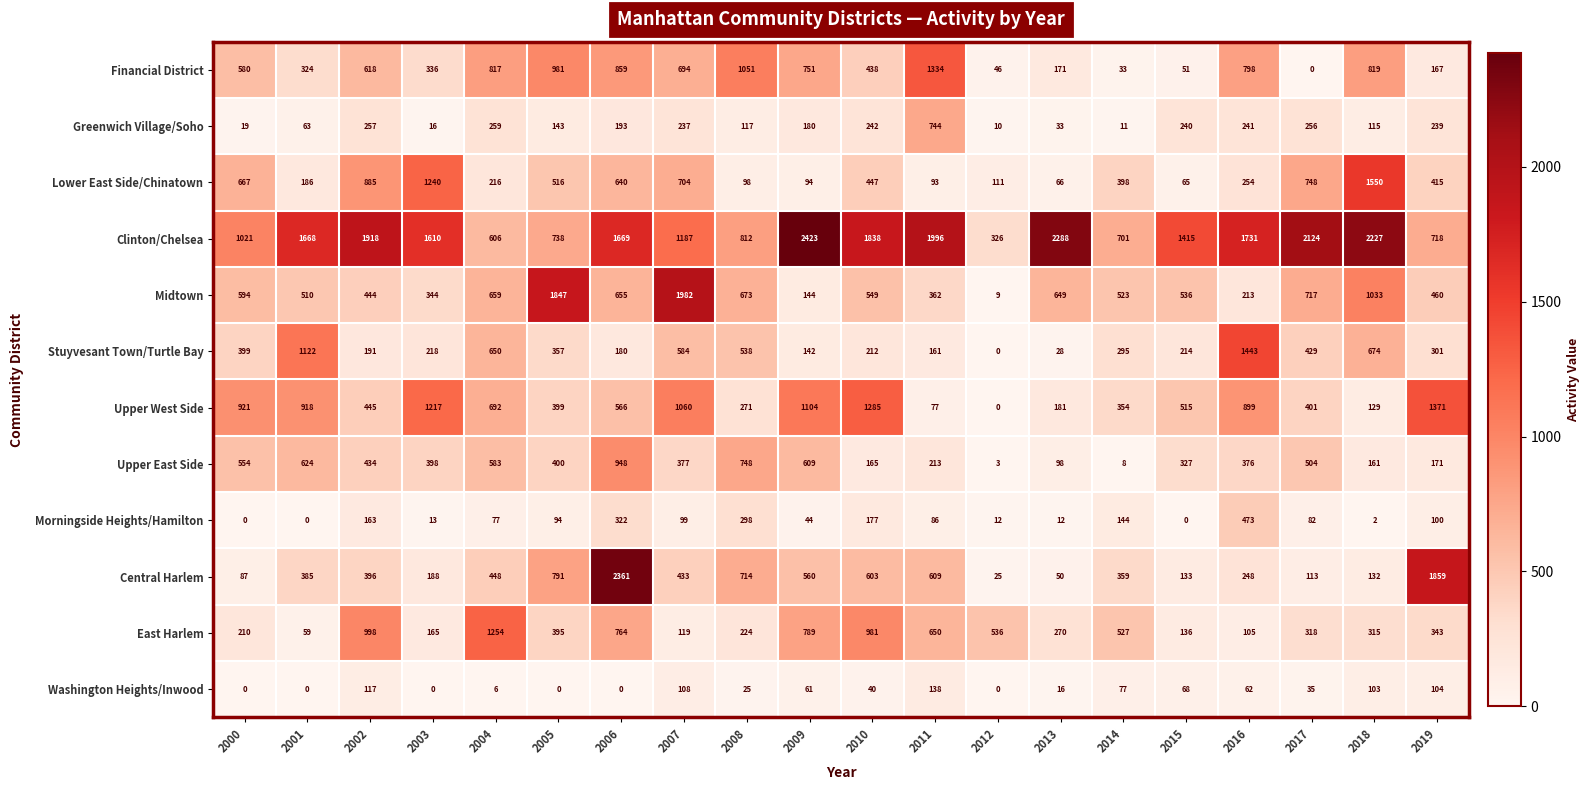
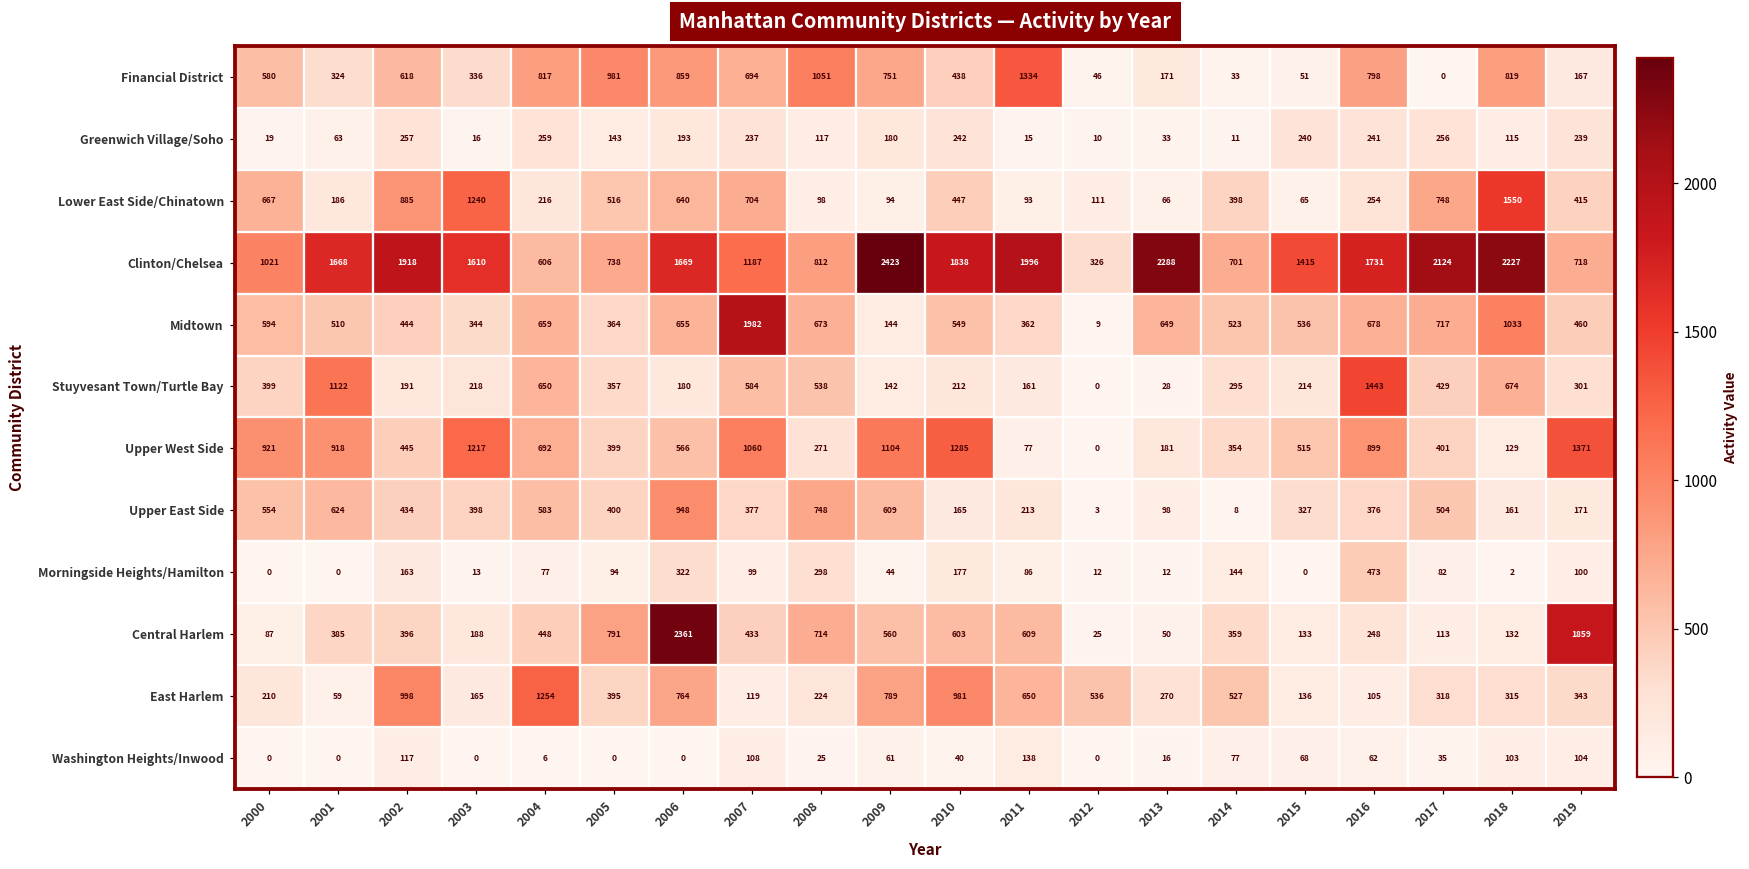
  {
    "Greenwich Village/Soho": {
      "2000": 19,
      "2001": 63,
      "2002": 257,
      "2003": 16,
      "2004": 259,
      "2005": 143,
      "2006": 193,
      "2007": 237,
      "2008": 117,
      "2009": 180,
      "2010": 242,
-     "2011": 744,
+     "2011": 15,
      "2012": 10,
      "2013": 33,
      "2014": 11,
      "2015": 240,
      "2016": 241,
      "2017": 256,
      "2018": 115,
      "2019": 239
    },
    "Midtown": {
      "2000": 594,
      "2001": 510,
      "2002": 444,
      "2003": 344,
      "2004": 659,
-     "2005": 1847,
+     "2005": 364,
      "2006": 655,
      "2007": 1982,
      "2008": 673,
      "2009": 144,
      "2010": 549,
      "2011": 362,
      "2012": 9,
      "2013": 649,
      "2014": 523,
      "2015": 536,
-     "2016": 213,
+     "2016": 678,
      "2017": 717,
      "2018": 1033,
      "2019": 460
    }
  }
